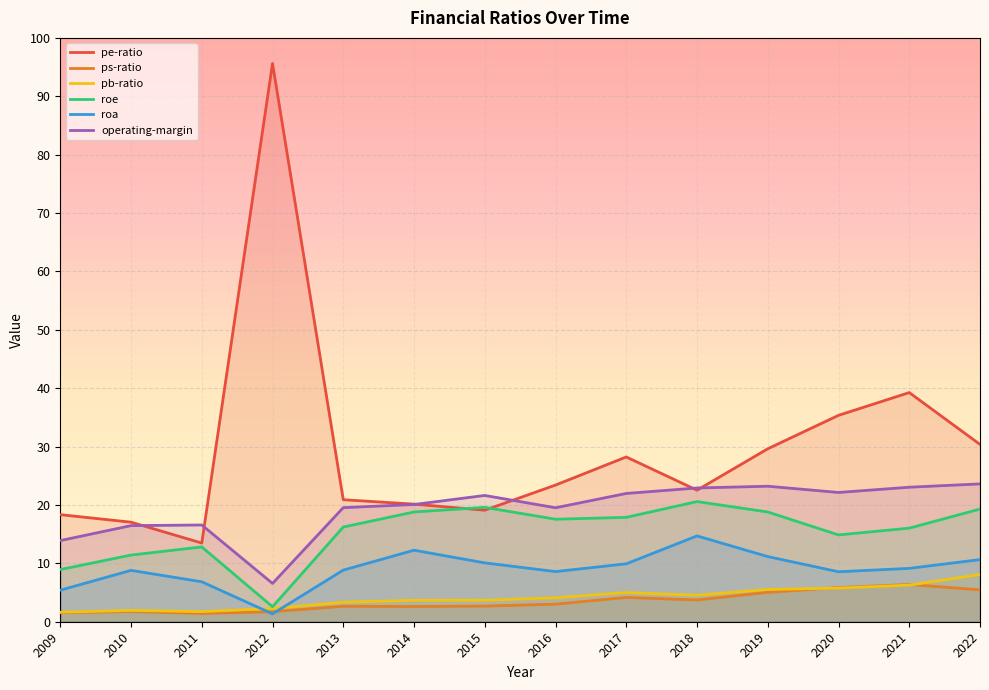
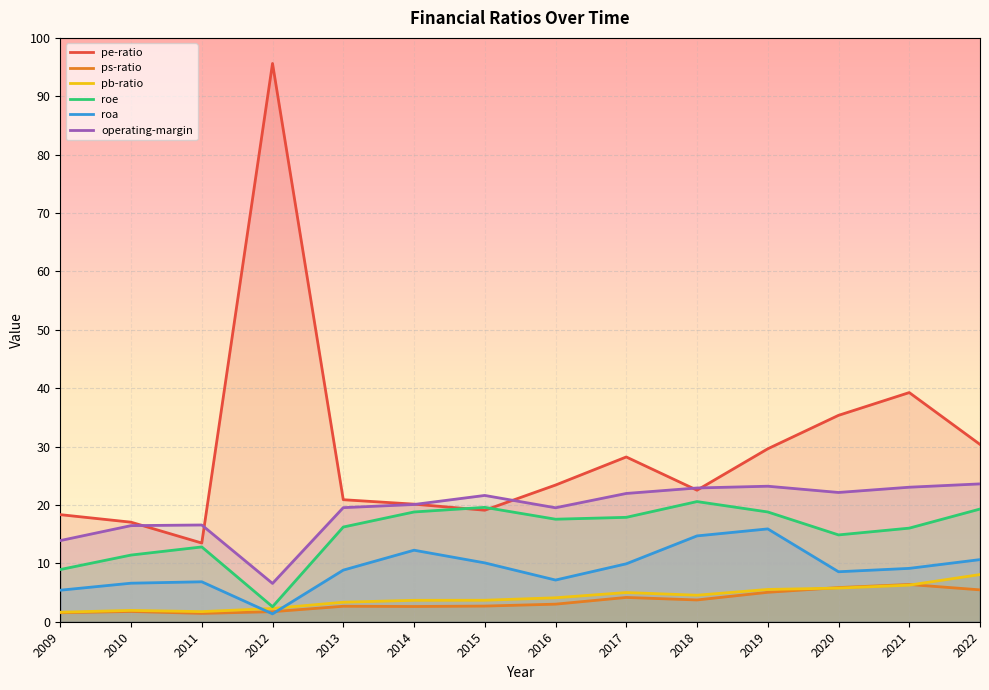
  {
    "pb-ratio": {
      "2013": 3,
      "2014": 4,
      "2015": 4,
      "2016": 4,
      "2017": 5,
      "2018": 5,
      "2019": 6,
      "2022": 8
    },
    "roe": {
      "2009": 9,
      "2010": 11,
      "2011": 13,
      "2013": 16,
      "2014": 19,
      "2015": 20,
      "2016": 18,
      "2017": 18,
      "2018": 21,
      "2019": 19,
      "2020": 15,
      "2021": 16,
      "2022": 19
    },
    "roa": {
      "2009": 5,
-     "2010": 9,
+     "2010": 7,
      "2011": 7,
      "2013": 9,
      "2014": 12,
      "2015": 10,
-     "2016": 9,
+     "2016": 7,
      "2017": 10,
      "2018": 15,
-     "2019": 11,
+     "2019": 16,
      "2020": 9,
      "2021": 9,
      "2022": 11
    },
    "operating-margin": {
      "2009": 14,
      "2010": 16,
      "2011": 17,
      "2012": 7,
      "2013": 20,
      "2015": 22,
      "2016": 20,
      "2017": 22,
      "2019": 23,
      "2020": 22,
      "2021": 23,
      "2022": 24
    }
  }
